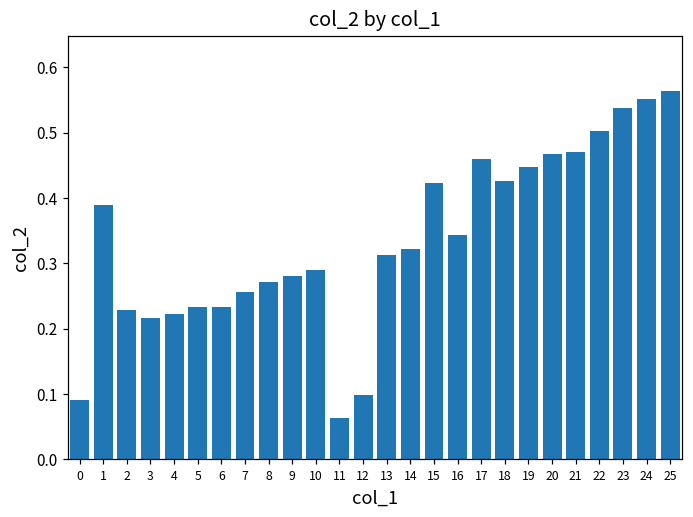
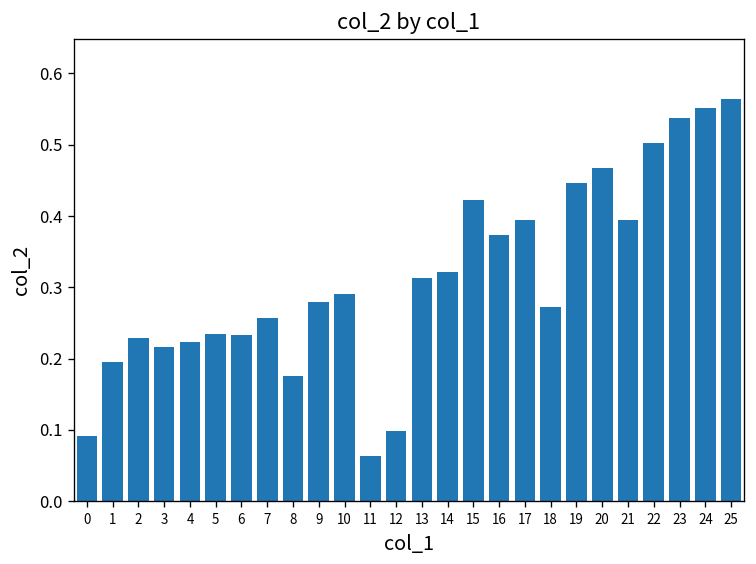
  {
    "0": 0.09,
-   "1": 0.39,
+   "1": 0.20,
    "2": 0.23,
    "3": 0.22,
    "4": 0.22,
    "5": 0.23,
    "6": 0.23,
    "7": 0.26,
-   "8": 0.27,
+   "8": 0.18,
    "9": 0.28,
    "10": 0.29,
    "11": 0.06,
    "12": 0.10,
    "13": 0.31,
    "14": 0.32,
    "15": 0.42,
-   "16": 0.34,
-   "17": 0.46,
-   "18": 0.43,
+   "16": 0.37,
+   "17": 0.39,
+   "18": 0.27,
    "19": 0.45,
    "20": 0.47,
-   "21": 0.47,
+   "21": 0.40,
    "22": 0.50,
    "23": 0.54,
    "24": 0.55,
    "25": 0.56
  }
